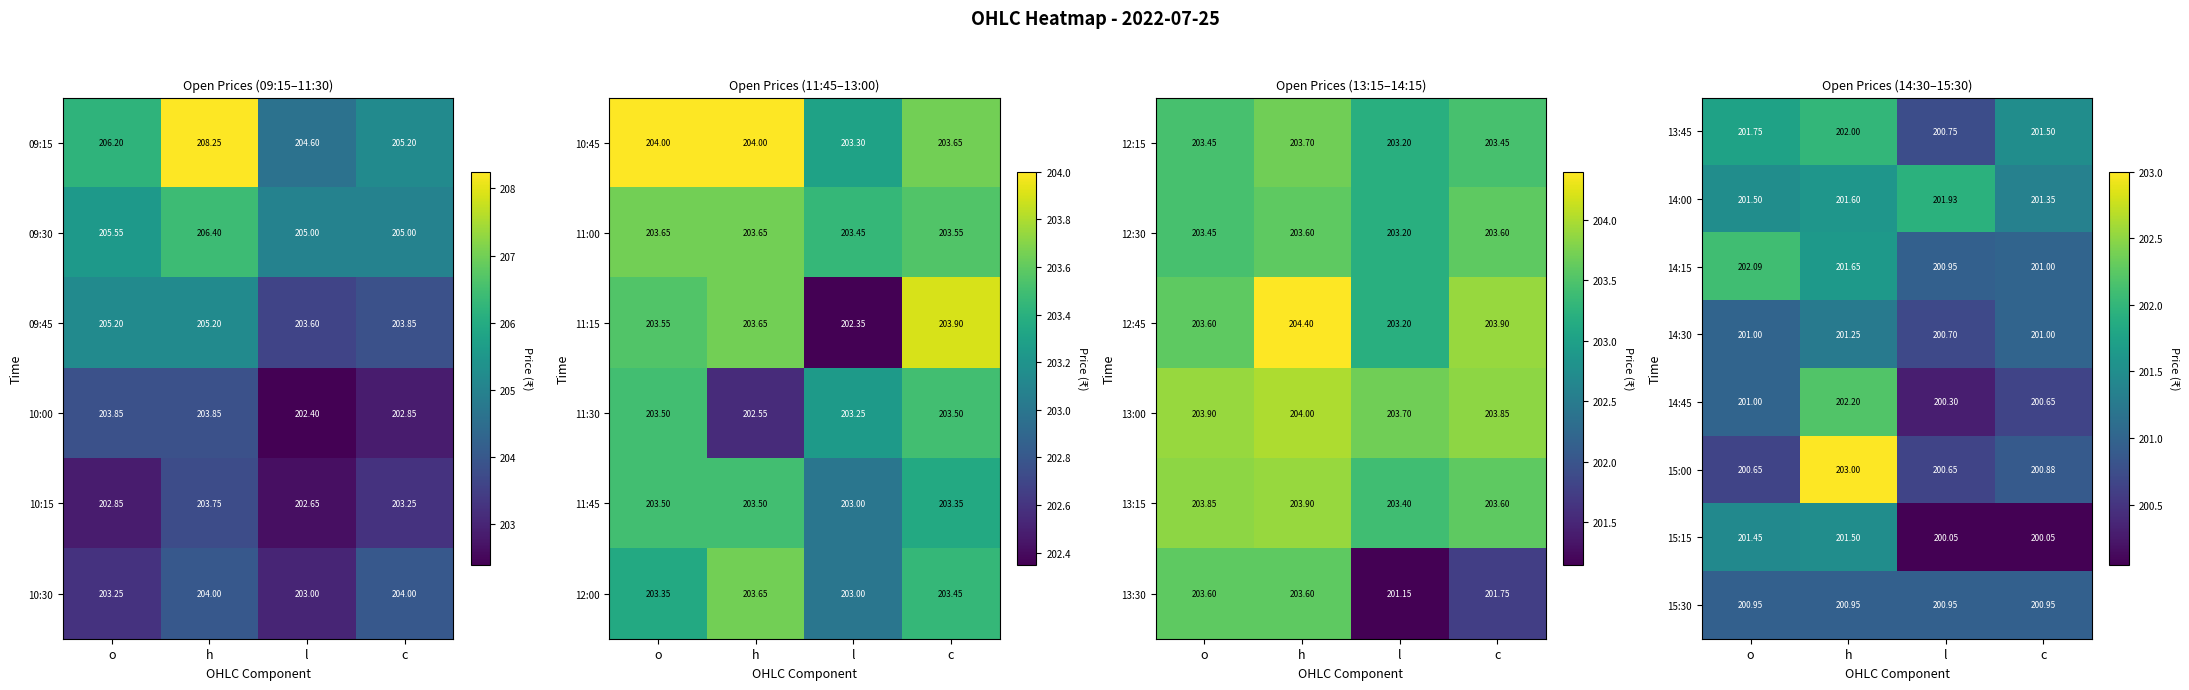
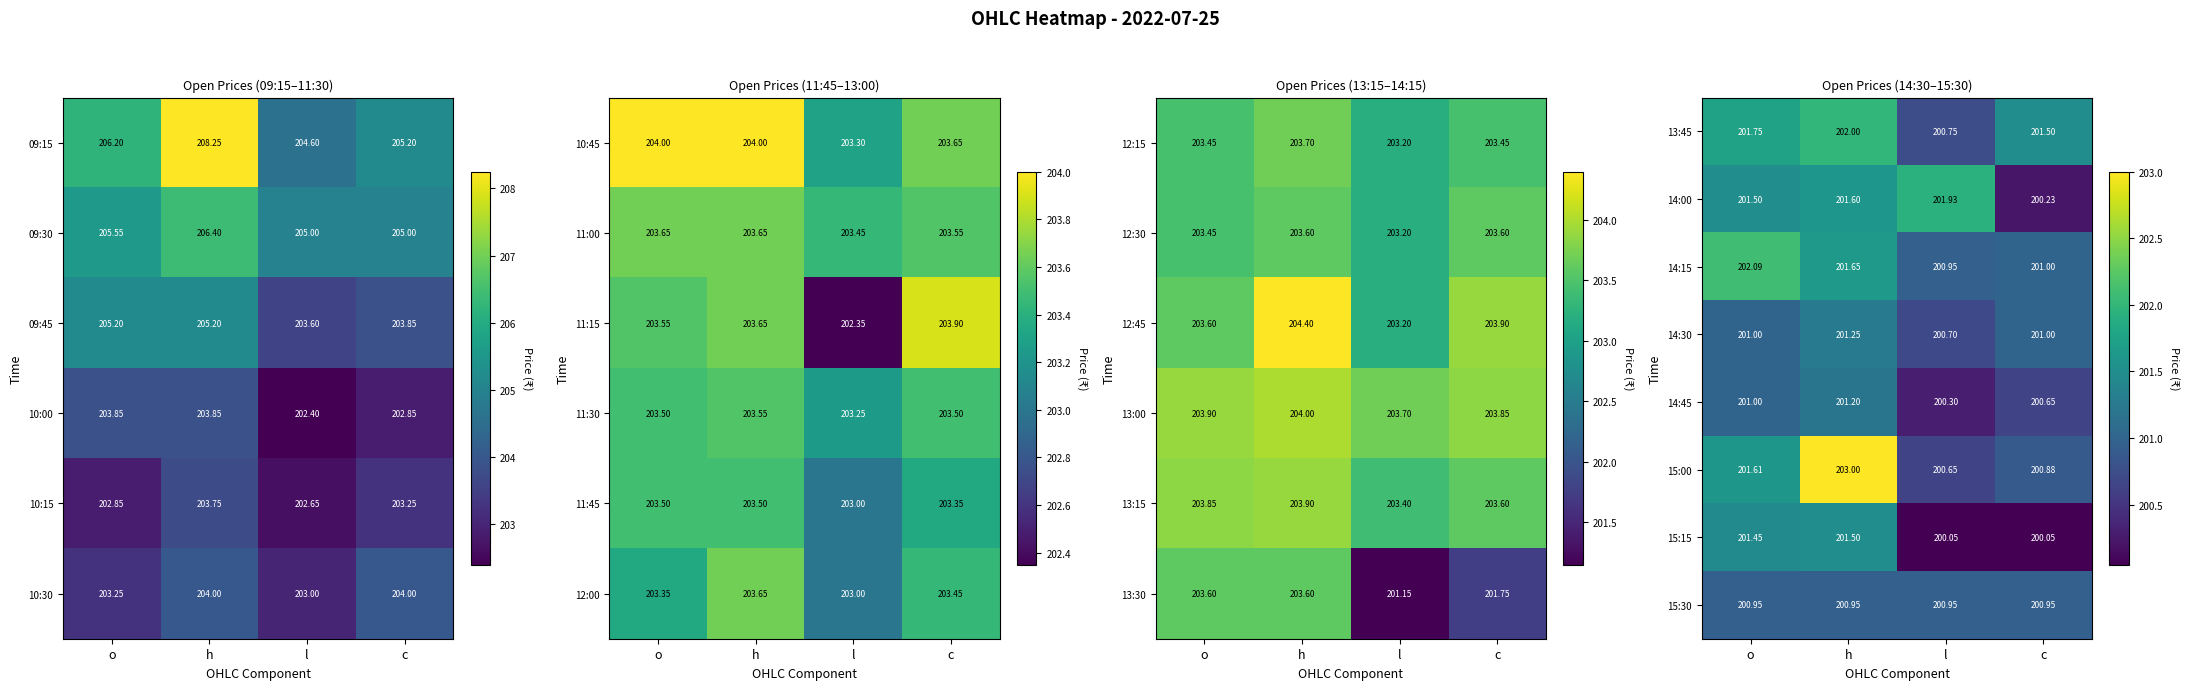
  {
    "Open Prices (09:15–11:30)": {
      "09:15": {
        "o": 206.20,
        "h": 208.25,
        "l": 204.60,
        "c": 205.20
      },
      "09:30": {
        "o": 205.55,
        "h": 206.40,
        "l": 205.00,
        "c": 205.00
      },
      "09:45": {
        "o": 205.20,
        "h": 205.20,
        "l": 203.60,
        "c": 203.85
      },
      "10:00": {
        "o": 203.85,
        "h": 203.85,
        "l": 202.40,
        "c": 202.85
      },
      "10:15": {
        "o": 202.85,
        "h": 203.75,
        "l": 202.65,
        "c": 203.25
      },
      "10:30": {
        "o": 203.25,
        "h": 204.00,
        "l": 203.00,
        "c": 204.00
      }
    },
    "Open Prices (11:45–13:00)": {
      "10:45": {
        "o": 204.00,
        "h": 204.00,
        "l": 203.30,
        "c": 203.65
      },
      "11:00": {
        "o": 203.65,
        "h": 203.65,
        "l": 203.45,
        "c": 203.55
      },
      "11:15": {
        "o": 203.55,
        "h": 203.65,
        "l": 202.35,
        "c": 203.90
      },
      "11:30": {
        "o": 203.50,
-       "h": 202.55,
+       "h": 203.55,
        "l": 203.25,
        "c": 203.50
      },
      "11:45": {
        "o": 203.50,
        "h": 203.50,
        "l": 203.00,
        "c": 203.35
      },
      "12:00": {
        "o": 203.35,
        "h": 203.65,
        "l": 203.00,
        "c": 203.45
      }
    },
    "Open Prices (13:15–14:15)": {
      "12:15": {
        "o": 203.45,
        "h": 203.70,
        "l": 203.20,
        "c": 203.45
      },
      "12:30": {
        "o": 203.45,
        "h": 203.60,
        "l": 203.20,
        "c": 203.60
      },
      "12:45": {
        "o": 203.60,
        "h": 204.40,
        "l": 203.20,
        "c": 203.90
      },
      "13:00": {
        "o": 203.90,
        "h": 204.00,
        "l": 203.70,
        "c": 203.85
      },
      "13:15": {
        "o": 203.85,
        "h": 203.90,
        "l": 203.40,
        "c": 203.60
      },
      "13:30": {
        "o": 203.60,
        "h": 203.60,
        "l": 201.15,
        "c": 201.75
      }
    },
    "Open Prices (14:30–15:30)": {
      "13:45": {
        "o": 201.75,
        "h": 202.00,
        "l": 200.75,
        "c": 201.50
      },
      "14:00": {
        "o": 201.50,
        "h": 201.60,
        "l": 201.93,
-       "c": 201.35
+       "c": 200.23
      },
      "14:15": {
        "o": 202.09,
        "h": 201.65,
        "l": 200.95,
        "c": 201.00
      },
      "14:30": {
        "o": 201.00,
        "h": 201.25,
        "l": 200.70,
        "c": 201.00
      },
      "14:45": {
        "o": 201.00,
-       "h": 202.20,
+       "h": 201.20,
        "l": 200.30,
        "c": 200.65
      },
      "15:00": {
-       "o": 200.65,
+       "o": 201.61,
        "h": 203.00,
        "l": 200.65,
        "c": 200.88
      },
      "15:15": {
        "o": 201.45,
        "h": 201.50,
        "l": 200.05,
        "c": 200.05
      },
      "15:30": {
        "o": 200.95,
        "h": 200.95,
        "l": 200.95,
        "c": 200.95
      }
    }
  }
